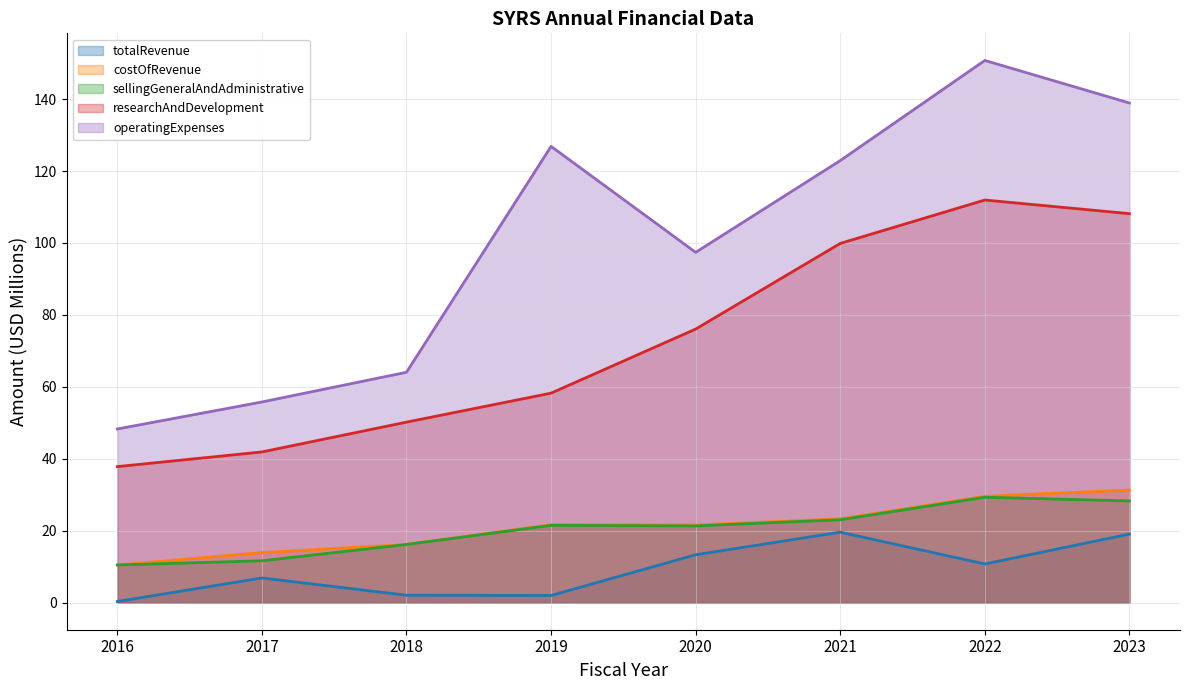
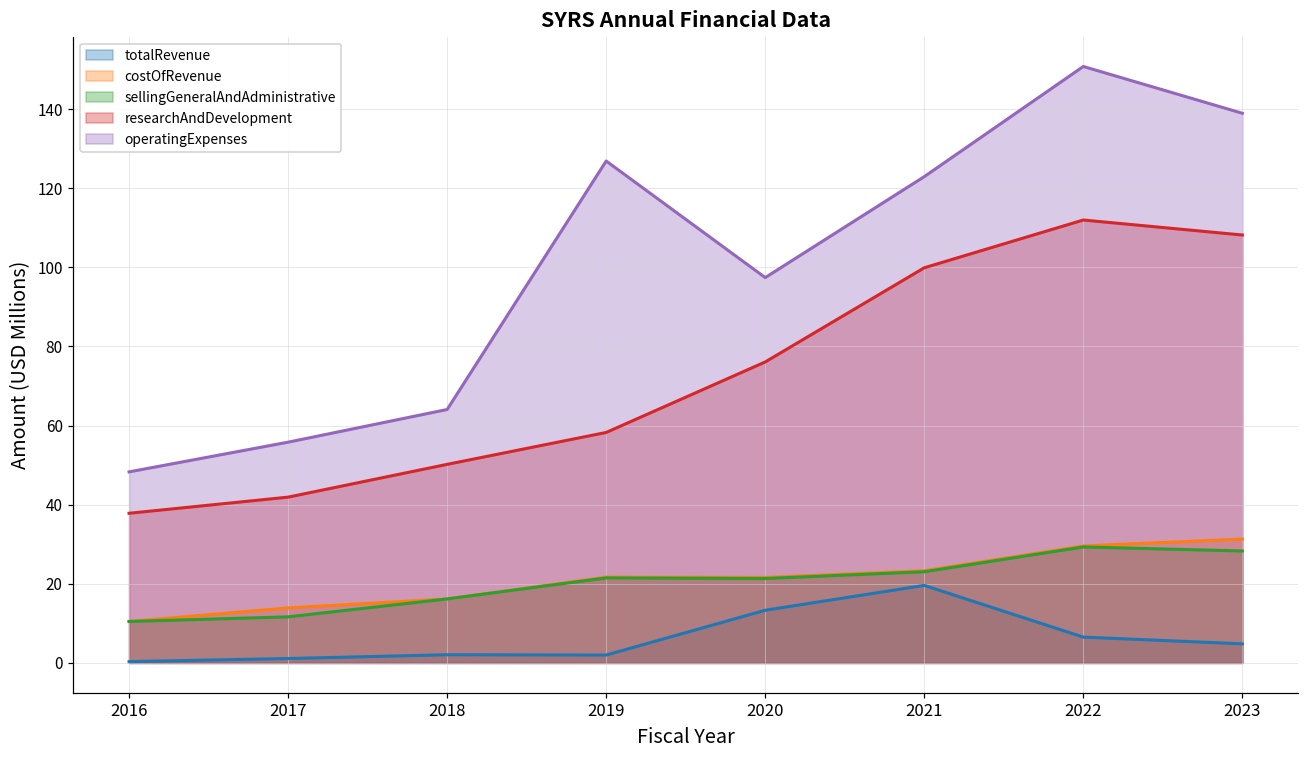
  {
    "totalRevenue": {
      "2016": 0,
-     "2017": 7,
+     "2017": 1,
      "2018": 2,
      "2019": 2,
      "2020": 13,
      "2021": 20,
-     "2022": 11,
-     "2023": 19
+     "2022": 7,
+     "2023": 5
    },
    "sellingGeneralAndAdministrative": {
      "2017": 12,
      "2023": 28
    },
    "operatingExpenses": {
      "2016": 48,
      "2017": 56,
      "2018": 64,
      "2019": 127,
      "2020": 97,
      "2021": 123,
      "2022": 151,
      "2023": 139
    }
  }
